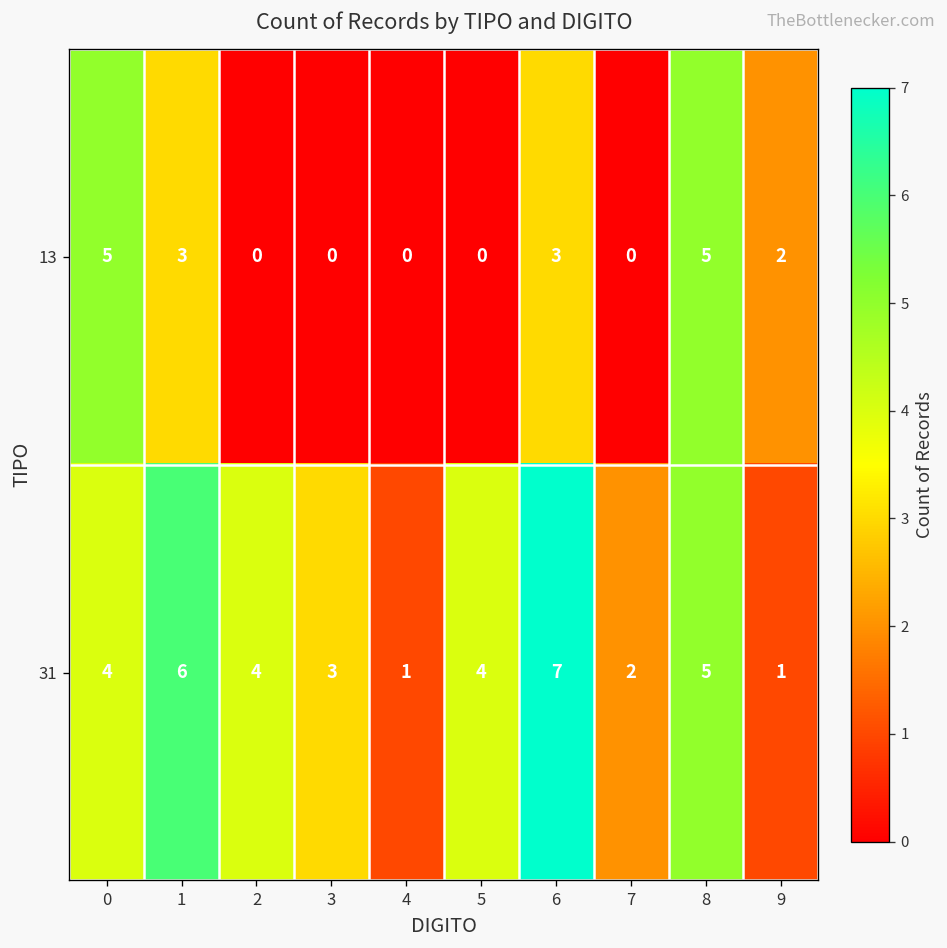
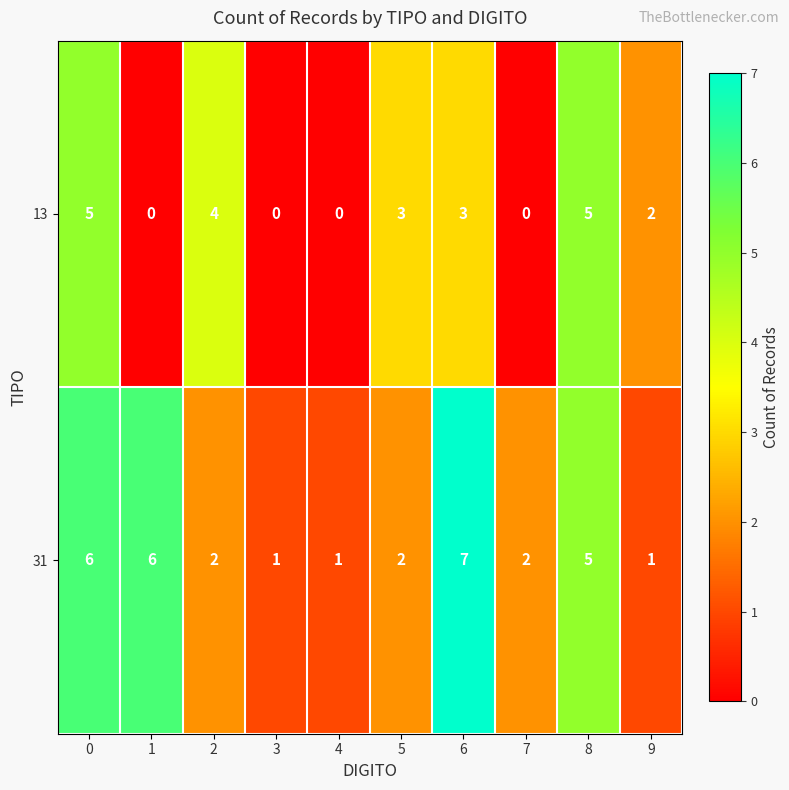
  {
    "13": {
      "0": 5,
-     "1": 3,
-     "2": 0,
+     "1": 0,
+     "2": 4,
      "3": 0,
      "4": 0,
-     "5": 0,
+     "5": 3,
      "6": 3,
      "7": 0,
      "8": 5,
      "9": 2
    },
    "31": {
-     "0": 4,
+     "0": 6,
      "1": 6,
-     "2": 4,
-     "3": 3,
+     "2": 2,
+     "3": 1,
      "4": 1,
-     "5": 4,
+     "5": 2,
      "6": 7,
      "7": 2,
      "8": 5,
      "9": 1
    }
  }
